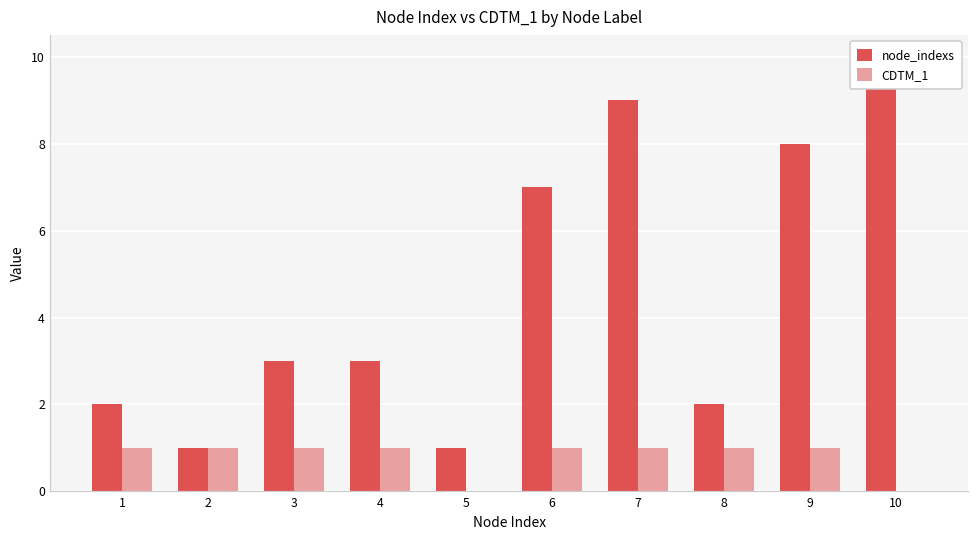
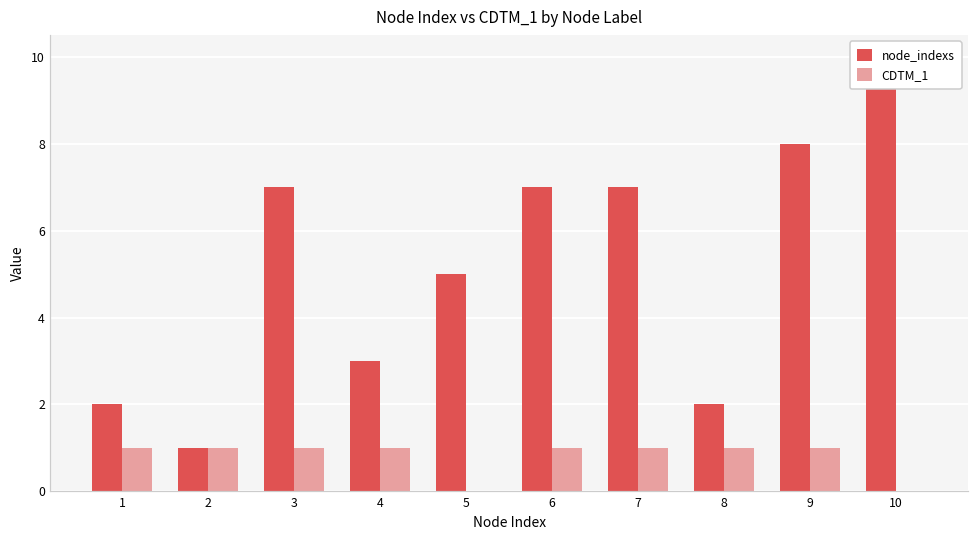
  {
    "node_indexs": {
      "1": 2,
      "2": 1,
-     "3": 3,
+     "3": 7,
      "4": 3,
-     "5": 1,
+     "5": 5,
      "6": 7,
-     "7": 9,
+     "7": 7,
      "8": 2,
      "9": 8
    },
    "CDTM_1": {
      "1": 1,
      "2": 1,
      "3": 1,
      "4": 1,
      "5": 0,
      "6": 1,
      "7": 1,
      "8": 1,
      "9": 1,
      "10": 0
    }
  }
